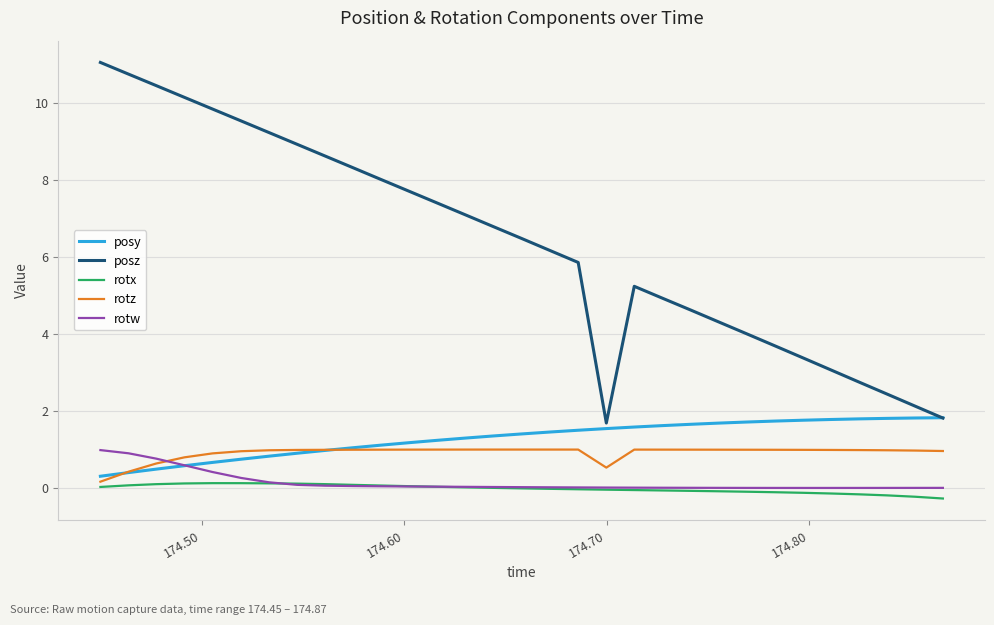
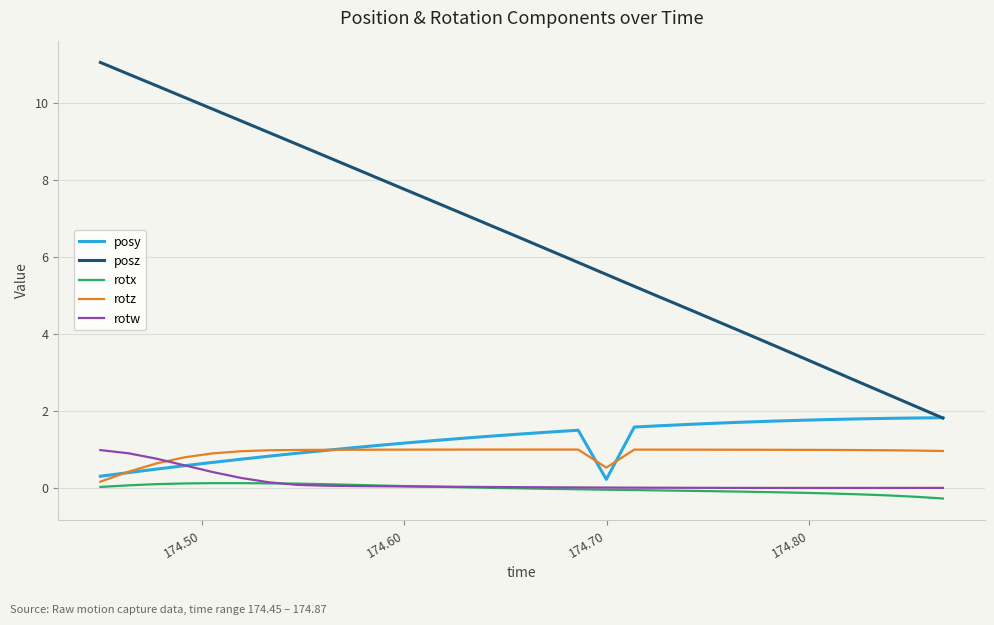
  {
    "posy": {
-     "174.70": 1.5
+     "174.70": 0.2
    },
    "posz": {
-     "174.70": 1.7
+     "174.70": 5.6
    },
    "rotz": {
      "174.70": 0.5
    }
  }
